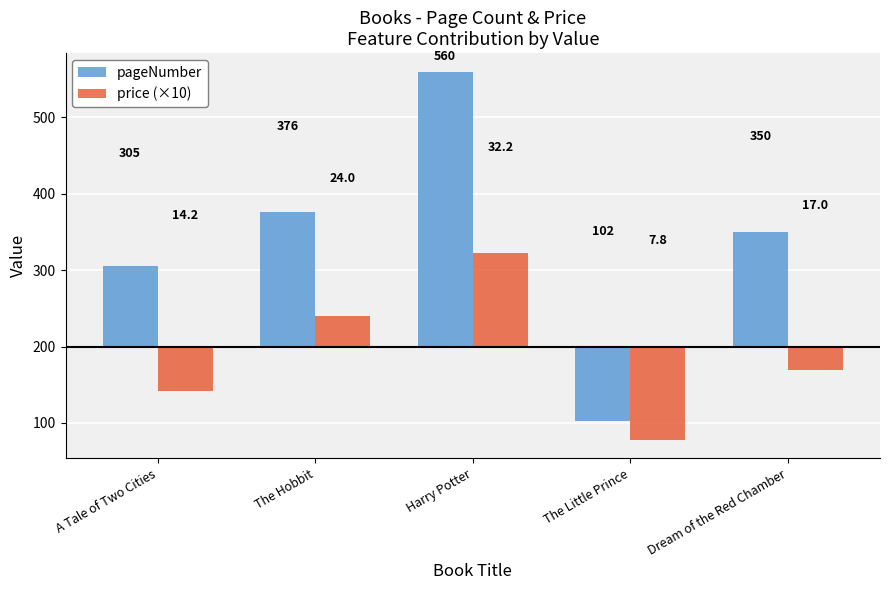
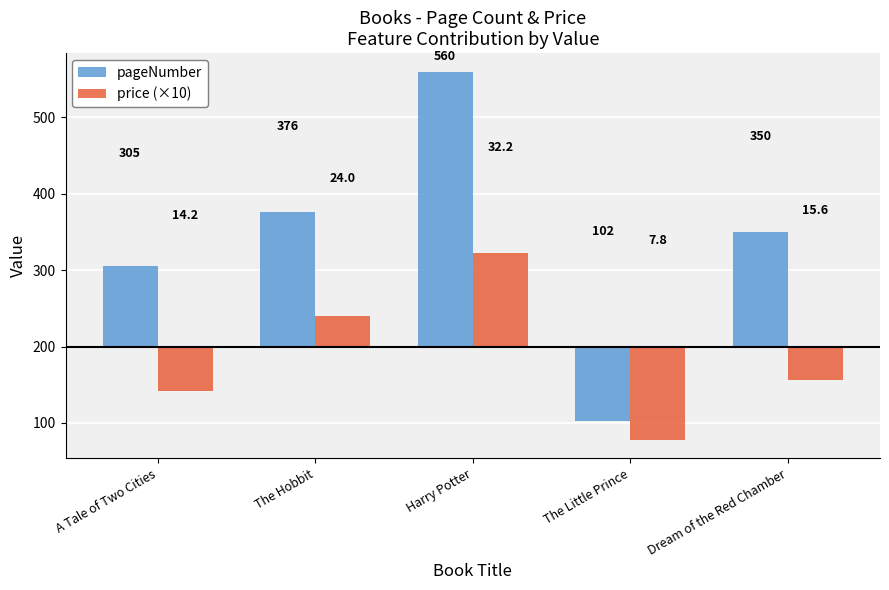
  {
    "pageNumber": {
      "A Tale of Two Cities": 310,
      "The Hobbit": 380,
      "The Little Prince": 100,
      "Dream of the Red Chamber": 350
    },
    "price (×10)": {
-     "Dream of the Red Chamber": 17.0
+     "Dream of the Red Chamber": 15.6
    }
  }
